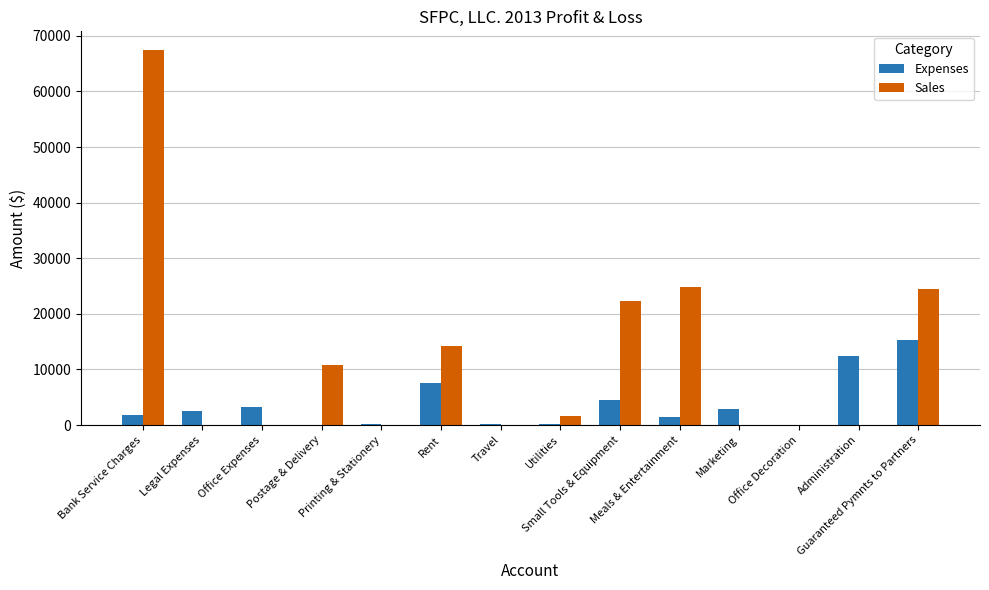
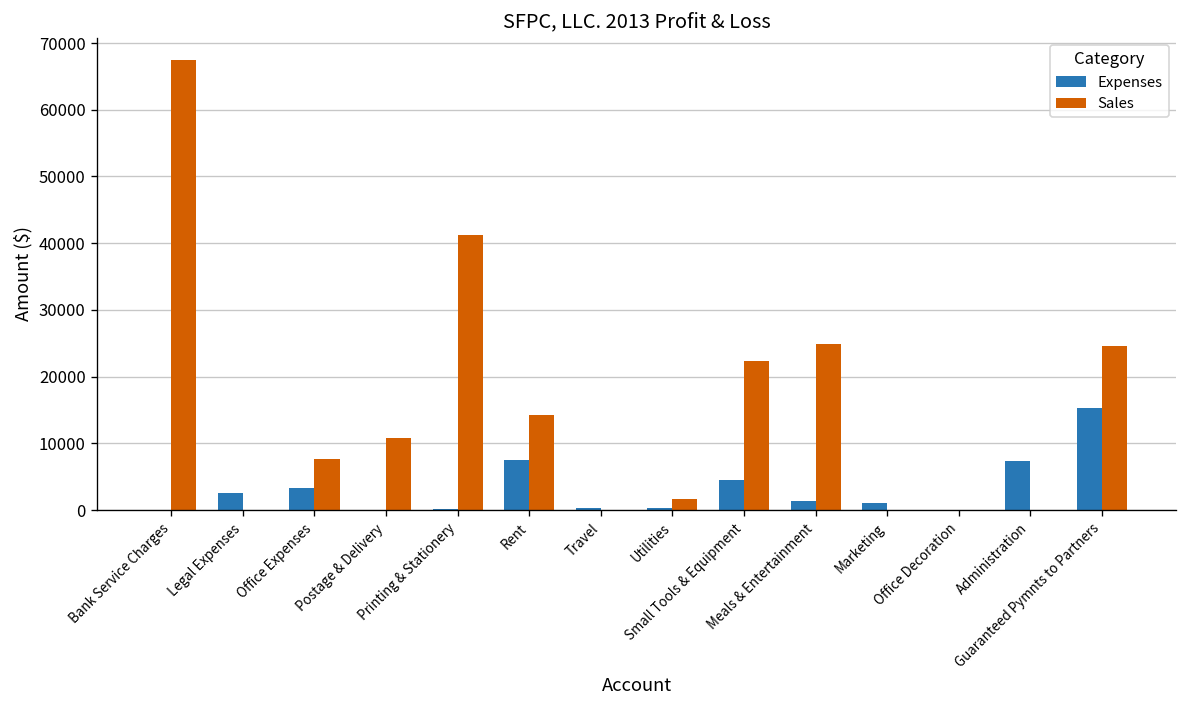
  {
    "Expenses": {
-     "Bank Service Charges": 2000,
+     "Bank Service Charges": 0,
      "Legal Expenses": 3000,
      "Office Expenses": 3000,
      "Rent": 8000,
      "Small Tools & Equipment": 4000,
      "Meals & Entertainment": 1000,
-     "Marketing": 3000,
-     "Administration": 12000,
+     "Marketing": 1000,
+     "Administration": 7000,
      "Guaranteed Pymnts to Partners": 15000
    },
    "Sales": {
      "Bank Service Charges": 67000,
      "Legal Expenses": 0,
-     "Office Expenses": 0,
+     "Office Expenses": 8000,
      "Postage & Delivery": 11000,
-     "Printing & Stationery": 0,
+     "Printing & Stationery": 41000,
      "Rent": 14000,
      "Travel": 0,
      "Utilities": 2000,
      "Small Tools & Equipment": 22000,
      "Meals & Entertainment": 25000,
      "Marketing": 0,
      "Office Decoration": 0,
      "Administration": 0,
      "Guaranteed Pymnts to Partners": 25000
    }
  }
